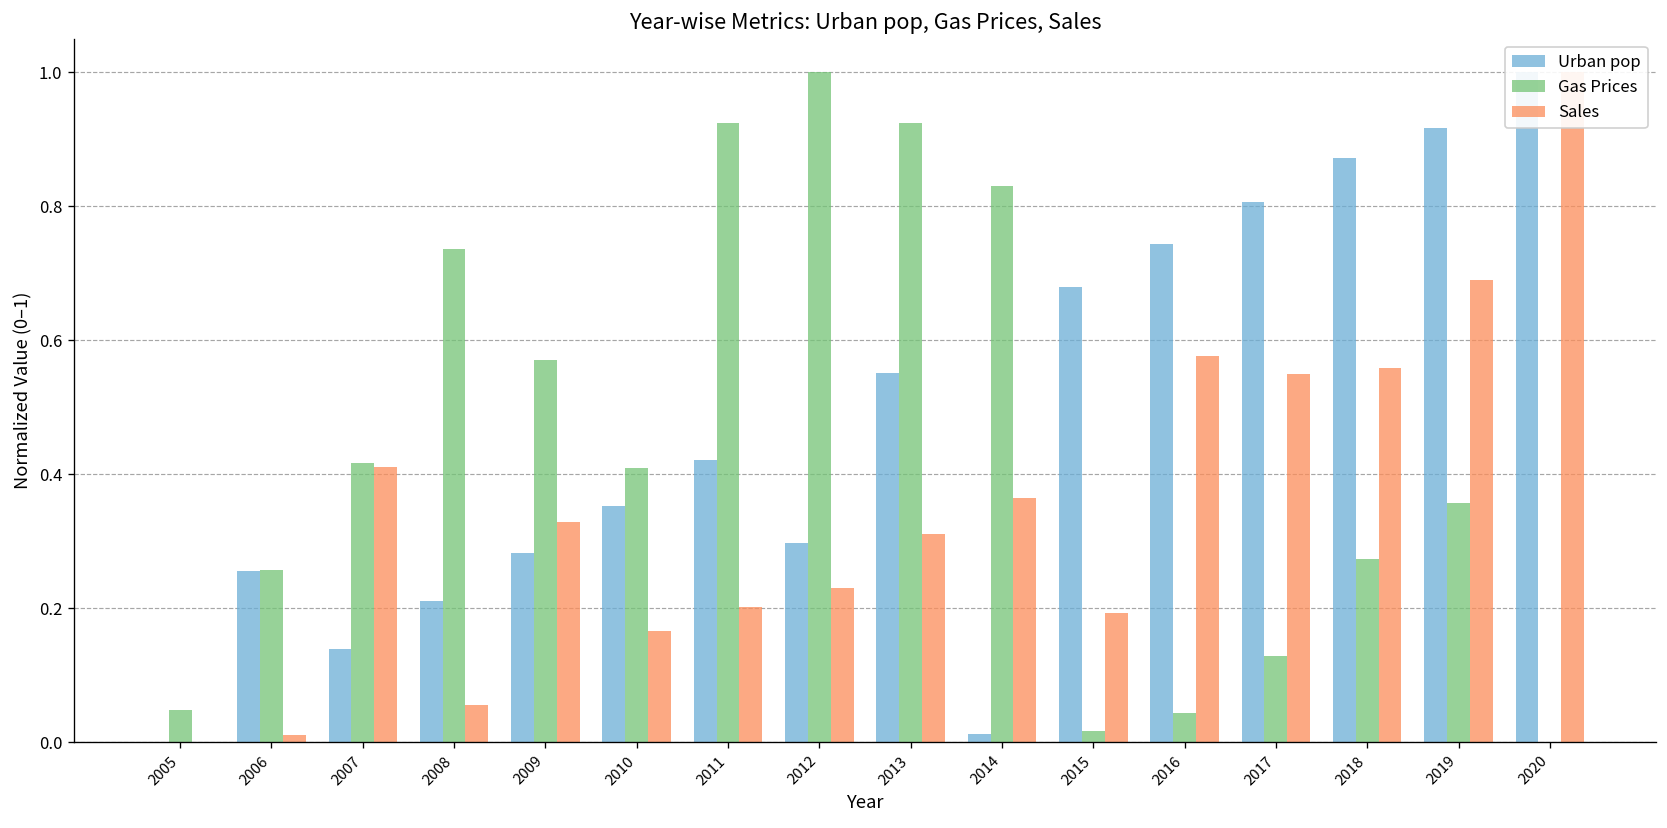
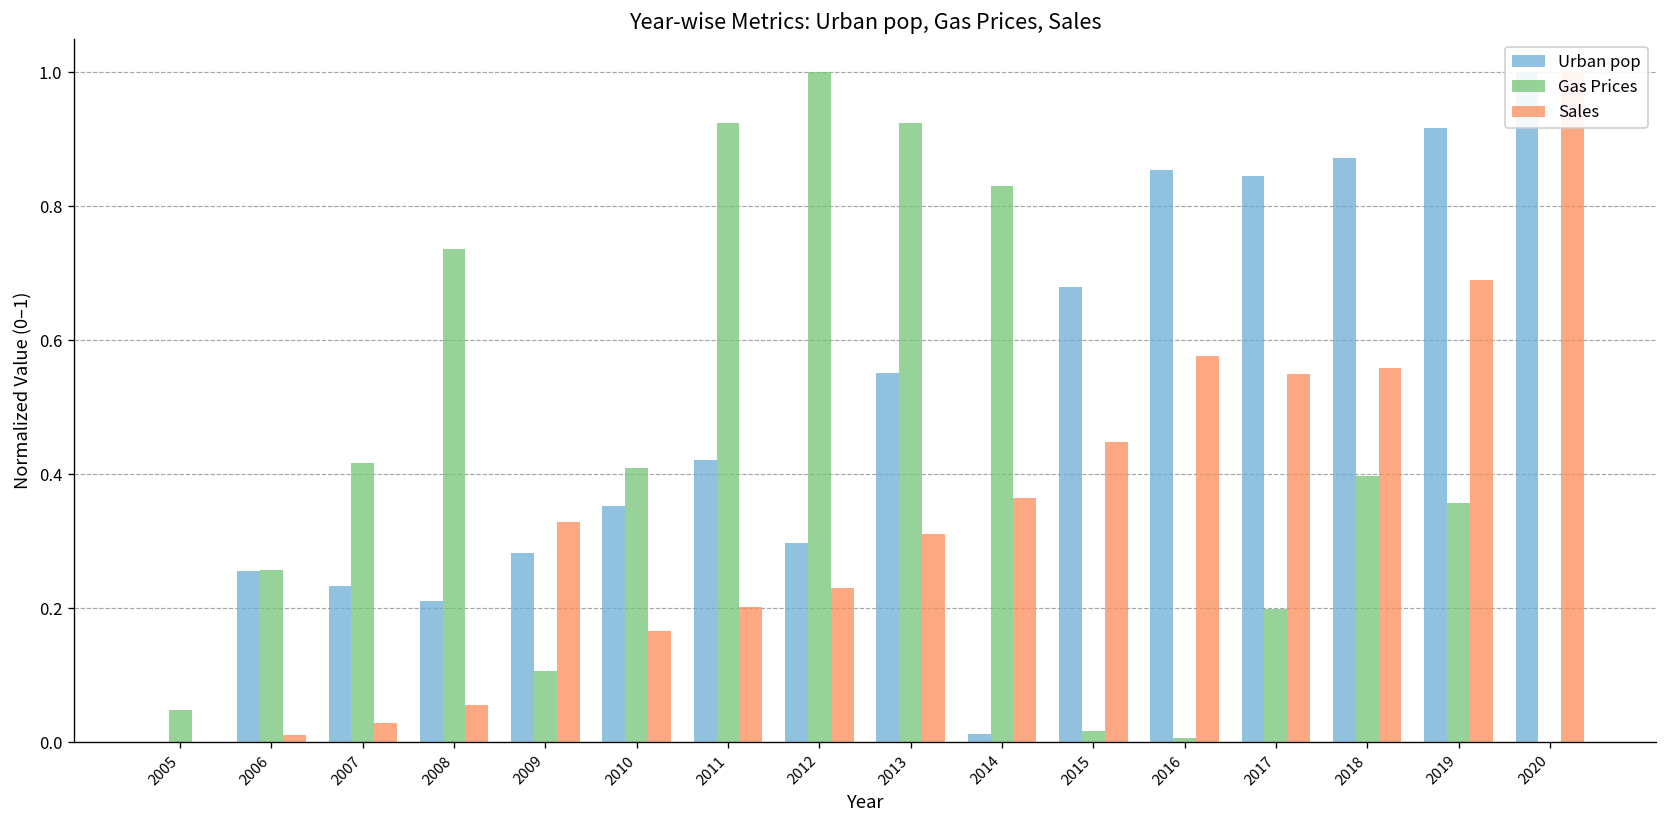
  {
    "Urban pop": {
      "2005": 0.00,
      "2006": 0.26,
-     "2007": 0.14,
+     "2007": 0.23,
      "2008": 0.21,
      "2009": 0.28,
      "2010": 0.35,
      "2011": 0.42,
      "2012": 0.30,
      "2013": 0.55,
      "2014": 0.01,
      "2015": 0.68,
-     "2016": 0.74,
-     "2017": 0.81,
+     "2016": 0.85,
+     "2017": 0.84,
      "2018": 0.87,
      "2019": 0.92
    },
    "Gas Prices": {
      "2005": 0.05,
      "2006": 0.26,
      "2007": 0.42,
      "2008": 0.74,
-     "2009": 0.57,
+     "2009": 0.11,
      "2010": 0.41,
      "2011": 0.92,
      "2012": 1.00,
      "2013": 0.92,
      "2014": 0.83,
      "2015": 0.02,
-     "2016": 0.04,
-     "2017": 0.13,
-     "2018": 0.27,
+     "2016": 0.01,
+     "2017": 0.20,
+     "2018": 0.40,
      "2019": 0.36,
      "2020": 0.00
    },
    "Sales": {
      "2005": 0.00,
      "2006": 0.01,
-     "2007": 0.41,
+     "2007": 0.03,
      "2008": 0.06,
      "2009": 0.33,
      "2010": 0.17,
      "2011": 0.20,
      "2012": 0.23,
      "2013": 0.31,
      "2014": 0.36,
-     "2015": 0.19,
+     "2015": 0.45,
      "2016": 0.58,
      "2017": 0.55,
      "2018": 0.56,
      "2019": 0.69
    }
  }
